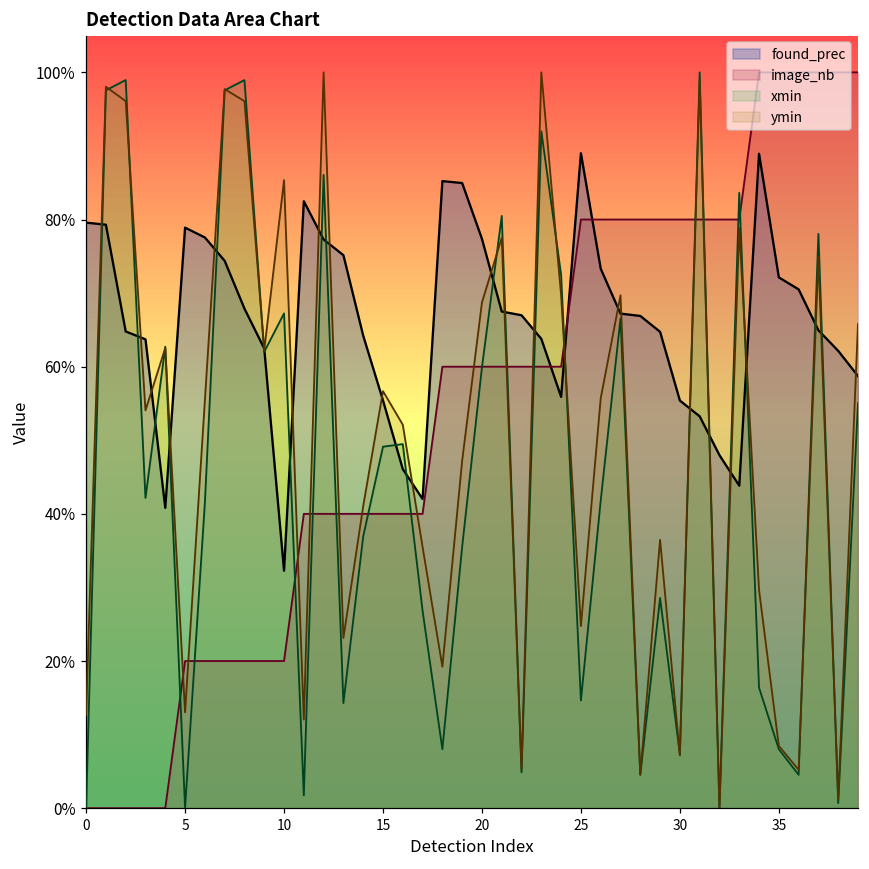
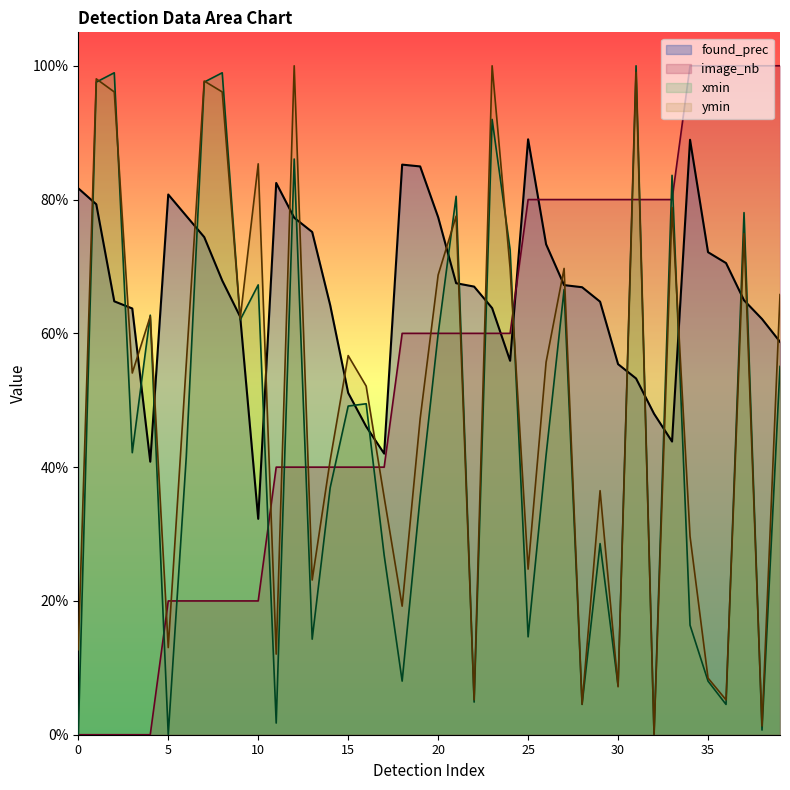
  {
    "found_prec": {
-     "0": "80%",
-     "5": "79%",
+     "0": "82%",
+     "5": "81%",
      "10": "32%",
-     "15": "55%",
+     "15": "51%",
      "20": "77%",
      "25": "89%",
      "30": "55%",
      "35": "72%"
    }
  }
